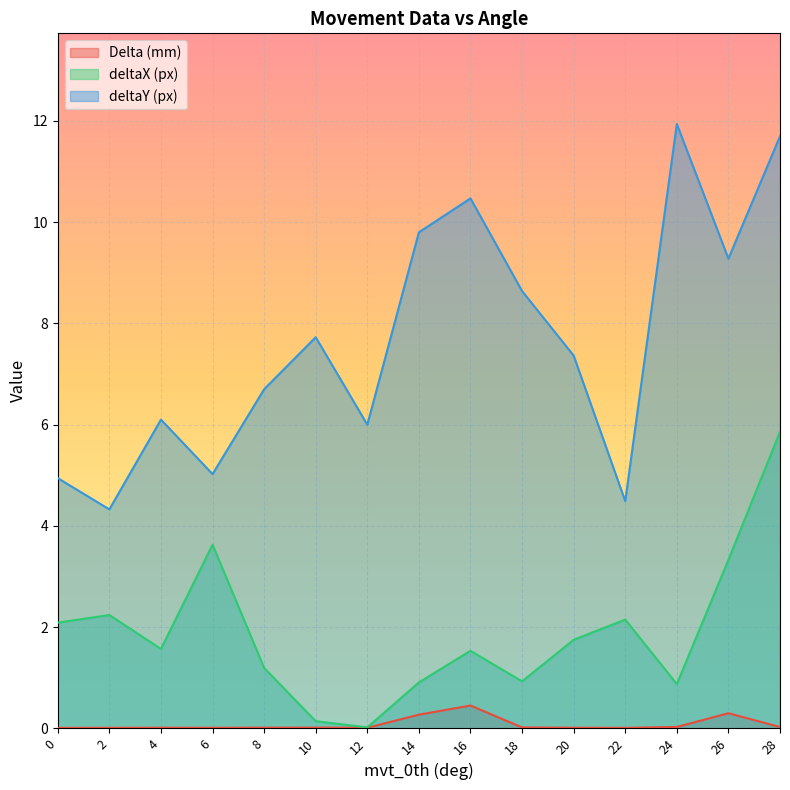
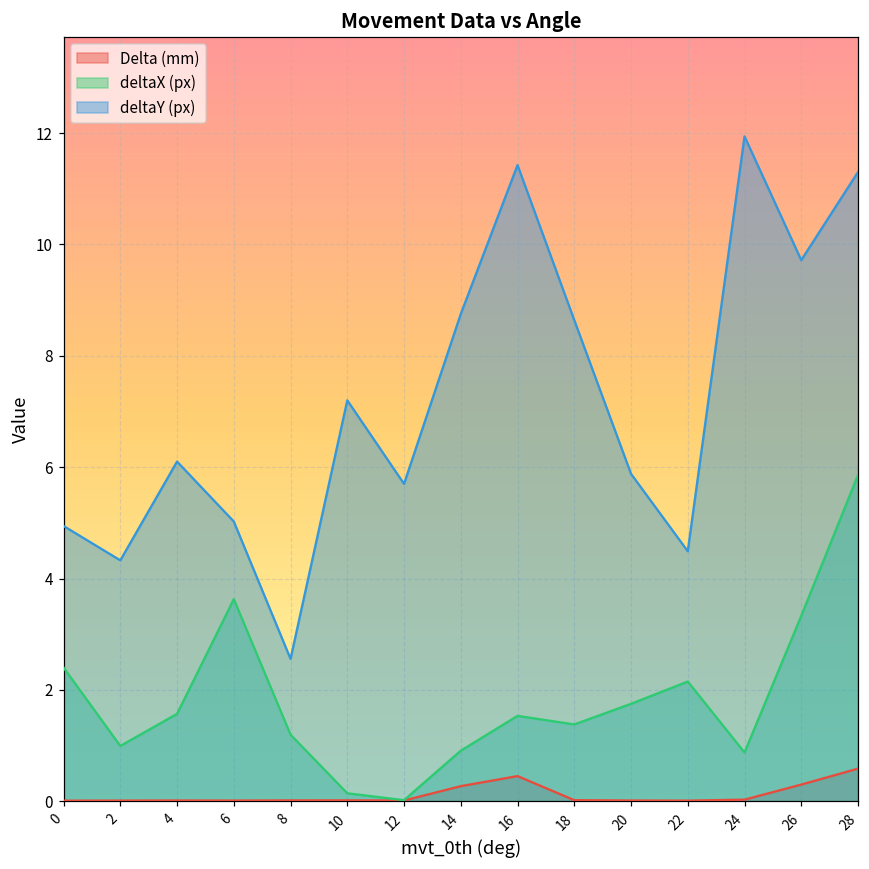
  {
    "Delta (mm)": {
      "0": 0.0,
      "2": 0.0,
      "4": 0.0,
      "6": 0.0,
      "8": 0.0,
      "10": 0.0,
      "14": 0.3,
      "16": 0.5,
      "18": 0.0,
      "20": 0.0,
      "22": 0.0,
      "24": 0.0,
      "26": 0.3,
-     "28": 0.0
+     "28": 0.6
    },
    "deltaX (px)": {
-     "0": 2.1,
-     "2": 2.2,
+     "0": 2.4,
+     "2": 1.0,
      "4": 1.6,
      "6": 3.6,
      "8": 1.2,
      "10": 0.1,
      "14": 0.9,
      "16": 1.5,
-     "18": 0.9,
+     "18": 1.4,
      "20": 1.8,
      "22": 2.1,
      "24": 0.9,
      "26": 3.3,
      "28": 5.9
    },
    "deltaY (px)": {
      "0": 4.9,
      "2": 4.3,
      "4": 6.1,
      "6": 5.0,
-     "8": 6.7,
-     "10": 7.7,
-     "12": 6.0,
-     "14": 9.8,
-     "16": 10.5,
+     "8": 2.6,
+     "10": 7.2,
+     "12": 5.7,
+     "14": 8.8,
+     "16": 11.4,
      "18": 8.6,
-     "20": 7.4,
+     "20": 5.9,
      "22": 4.5,
      "24": 11.9,
-     "26": 9.3,
-     "28": 11.7
+     "26": 9.7,
+     "28": 11.3
    }
  }
